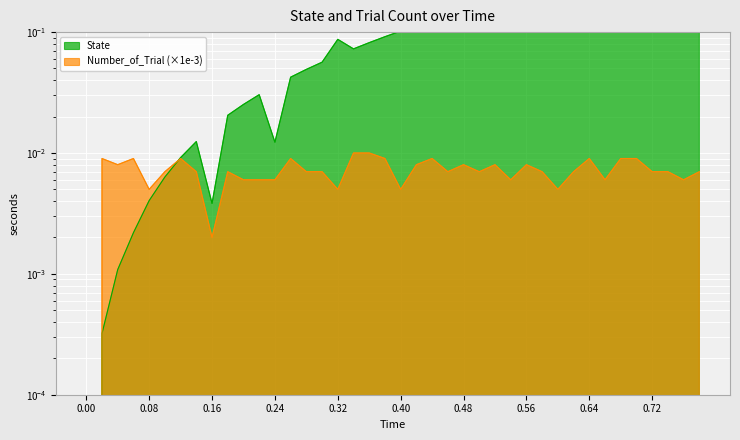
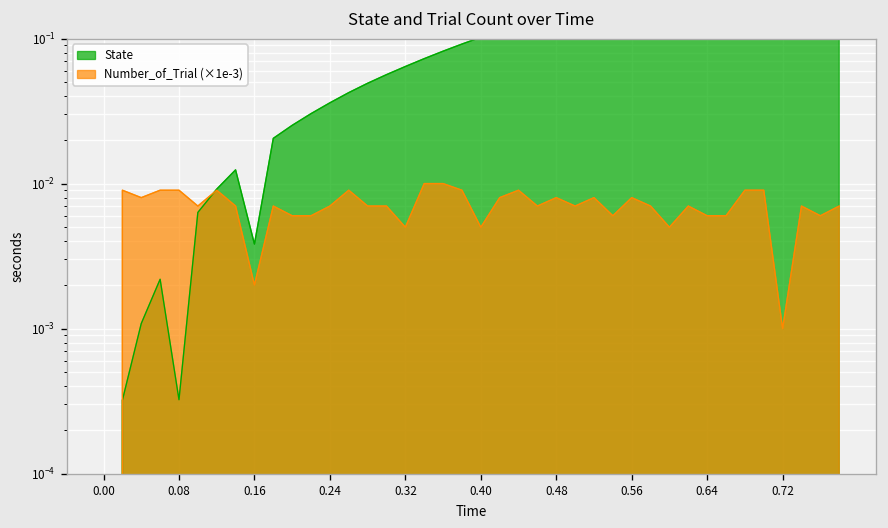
  {
    "State": {
-     "0.08": 0.0040,
+     "0.08": 0.00032,
      "0.16": 0.0038,
-     "0.24": 0.012,
-     "0.32": 0.09,
+     "0.24": 0.036,
+     "0.32": 0.06,
      "0.40": 0.10
    },
    "Number_of_Trial (×1e-3)": {
-     "0.08": 0.0050,
+     "0.08": 0.009,
      "0.16": 0.0020,
-     "0.24": 0.006,
+     "0.24": 0.007,
      "0.32": 0.0050,
      "0.40": 0.0050,
      "0.48": 0.008,
      "0.56": 0.008,
-     "0.64": 0.009,
-     "0.72": 0.007
+     "0.64": 0.006,
+     "0.72": 0.0010
    }
  }
